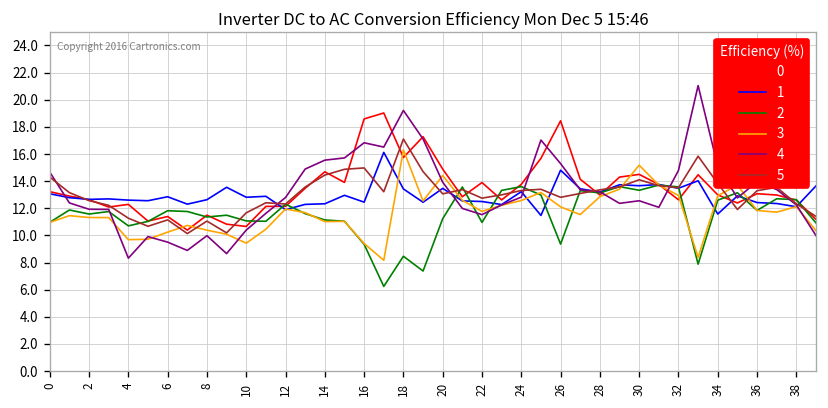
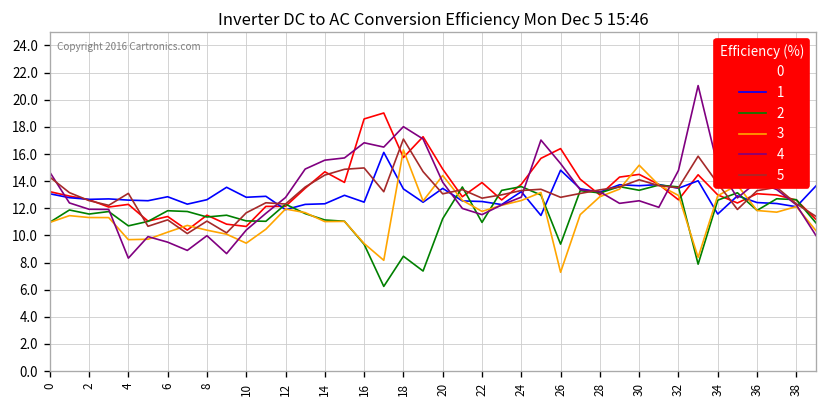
  {
    "0": {
      "4": 12.3,
      "6": 11.4,
      "10": 10.7,
      "14": 14.7,
      "16": 18.6,
      "18": 15.7,
      "20": 14.9,
      "22": 13.9,
-     "26": 18.4,
+     "26": 16.4,
      "30": 14.5,
      "32": 12.6
    },
    "1": {
      "4": 12.6,
      "6": 12.9,
      "8": 12.6,
      "10": 12.8,
      "14": 12.3,
      "16": 12.5,
      "18": 13.4,
      "20": 13.5,
      "22": 12.5,
      "26": 14.8,
      "30": 13.7,
      "34": 11.6,
      "36": 12.4
    },
    "2": {
      "2": 11.6,
      "4": 10.7,
      "6": 11.8,
      "10": 11.1,
      "18": 8.5,
      "20": 11.2,
      "22": 11.0,
      "26": 9.4,
      "30": 13.3,
      "34": 12.6
    },
    "3": {
      "2": 11.3,
      "4": 9.7,
      "6": 10.2,
      "8": 10.4,
      "10": 9.4,
      "18": 16.3,
      "20": 14.4,
      "22": 11.8,
      "24": 12.6,
-     "26": 12.1,
+     "26": 7.3,
      "30": 15.2,
      "32": 12.9
    },
    "4": {
      "0": 14.7,
      "2": 11.9,
      "4": 8.3,
      "6": 9.5,
      "8": 10.0,
      "10": 10.4,
      "12": 12.8,
      "14": 15.5,
      "16": 16.8,
-     "18": 19.2,
+     "18": 18.0,
      "20": 13.9,
      "22": 11.5,
      "24": 12.8,
      "26": 15.3,
      "30": 12.6,
      "32": 14.8,
      "36": 14.0
    },
    "5": {
      "0": 14.3,
-     "4": 11.3,
+     "4": 13.1,
      "6": 11.1,
      "8": 11.1,
      "10": 11.7,
      "14": 14.4,
      "16": 15.0,
      "18": 17.1,
      "20": 13.1,
      "22": 12.7,
      "26": 12.8,
      "30": 14.1,
      "34": 13.8
    }
  }
